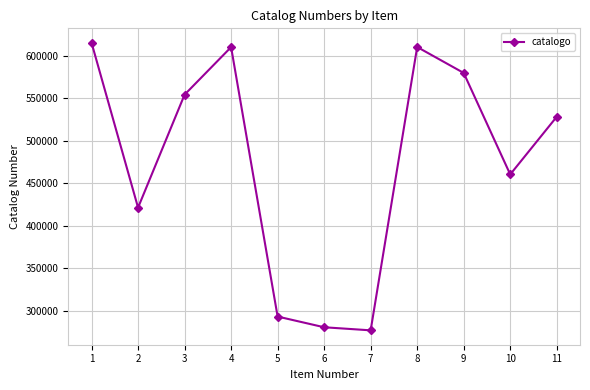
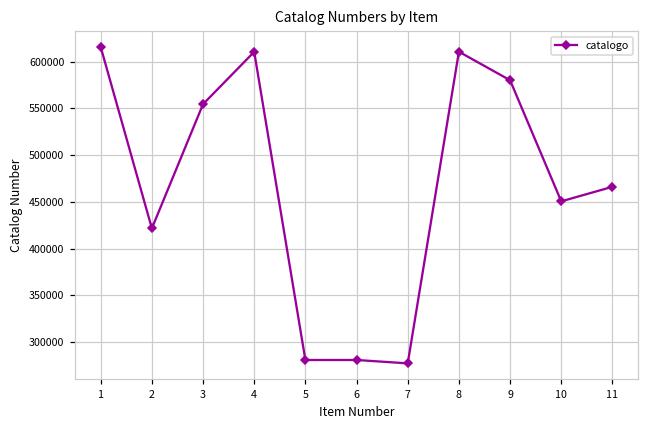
  {
    "1": 620000,
    "2": 420000,
    "3": 550000,
    "4": 610000,
-   "5": 290000,
+   "5": 280000,
    "6": 280000,
    "7": 280000,
    "8": 610000,
    "9": 580000,
-   "10": 460000,
-   "11": 530000
+   "10": 450000,
+   "11": 470000
  }
